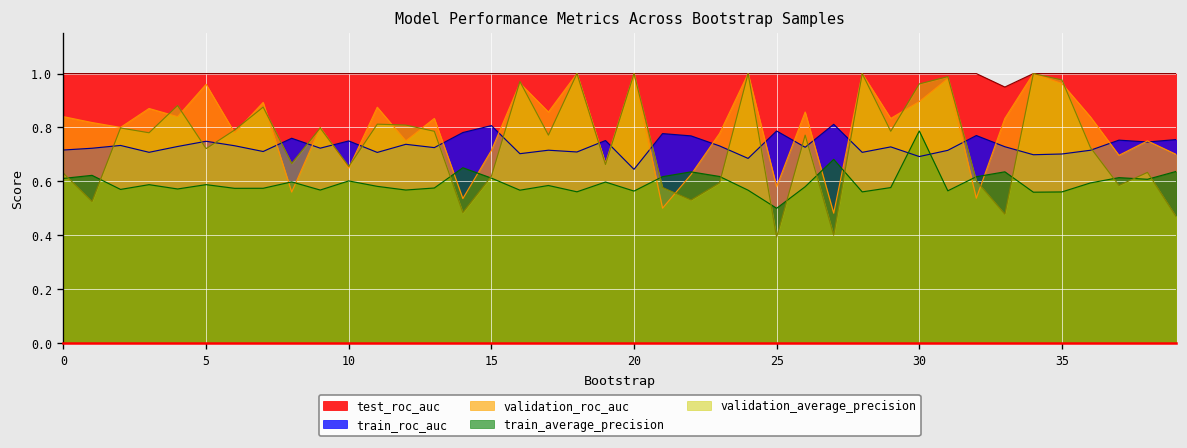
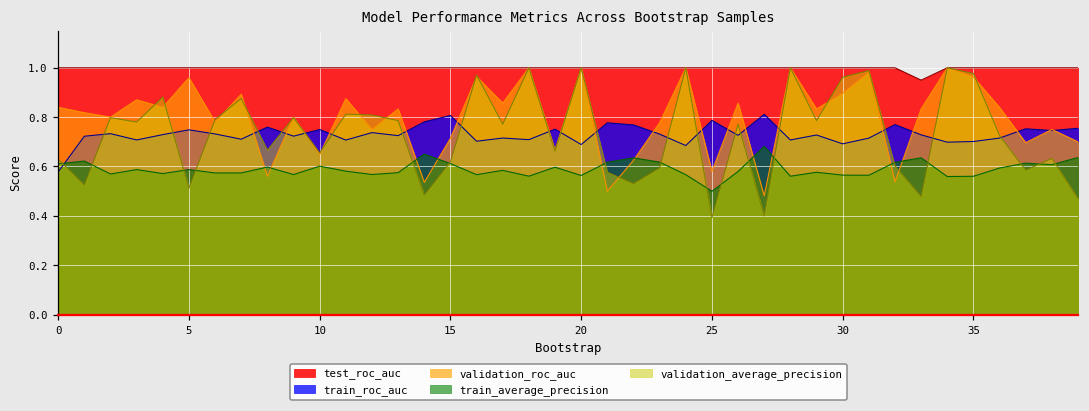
  {
    "test_roc_auc": {
      "0": 1.00,
      "5": 1.00,
      "10": 1.00,
      "15": 1.00,
      "25": 1.00,
      "30": 1.00,
      "35": 1.00
    },
    "train_roc_auc": {
-     "0": 0.72,
+     "0": 0.58,
      "5": 0.75,
      "10": 0.75,
      "15": 0.81,
-     "20": 0.64,
+     "20": 0.69,
      "25": 0.79,
      "30": 0.69,
      "35": 0.70
    },
    "validation_roc_auc": {
      "0": 0.84,
      "5": 0.96,
      "15": 0.71,
      "25": 0.58,
      "30": 0.90,
      "35": 0.96
    },
    "train_average_precision": {
      "0": 0.61,
      "5": 0.59,
      "10": 0.60,
      "20": 0.56,
      "25": 0.50,
-     "30": 0.79,
+     "30": 0.57,
      "35": 0.56
    },
    "validation_average_precision": {
      "0": 0.63,
-     "5": 0.72,
+     "5": 0.51,
      "25": 0.39,
      "30": 0.96,
      "35": 0.98
    }
  }
